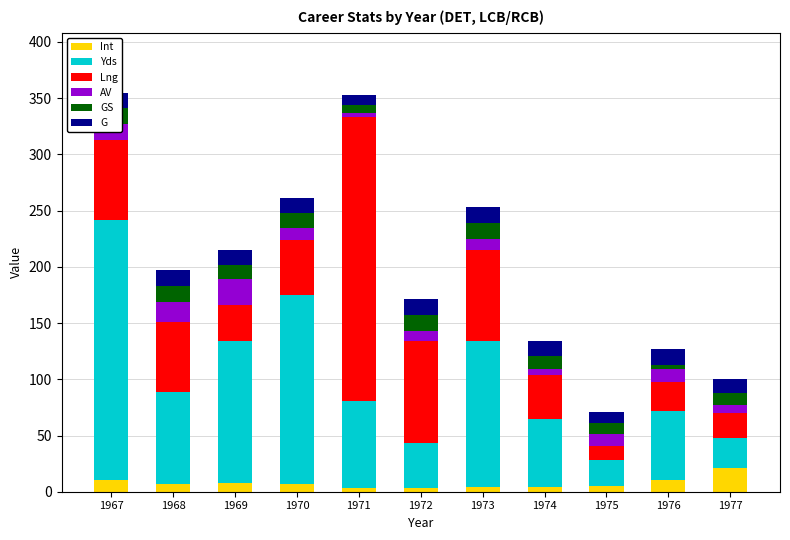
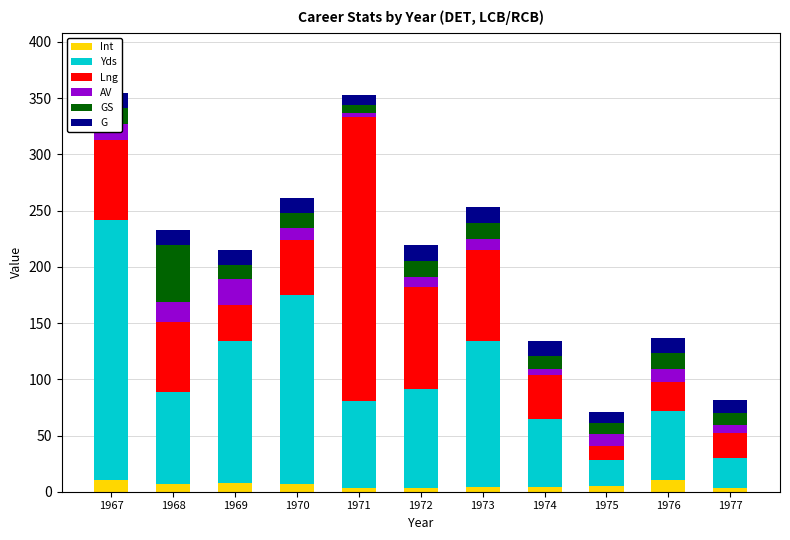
  {
    "Int": {
      "1967": 10,
      "1968": 7,
      "1969": 8,
      "1970": 7,
      "1971": 3,
      "1972": 3,
      "1973": 4,
      "1974": 4,
      "1975": 5,
      "1976": 10,
-     "1977": 21
+     "1977": 3
    },
    "Yds": {
      "1967": 232,
      "1968": 82,
      "1969": 126,
      "1970": 168,
      "1971": 78,
-     "1972": 40,
+     "1972": 88,
      "1973": 130,
      "1974": 61,
      "1975": 23,
      "1976": 62,
      "1977": 27
    },
    "Lng": {
      "1967": 71,
      "1968": 62,
      "1969": 32,
      "1970": 49,
      "1971": 252,
      "1972": 91,
      "1973": 81,
      "1974": 39,
      "1975": 13,
      "1976": 26,
      "1977": 22
    },
    "AV": {
      "1968": 18,
      "1969": 23,
      "1970": 11,
      "1971": 4,
      "1972": 9,
      "1973": 10,
      "1974": 5,
      "1975": 10,
      "1976": 11,
      "1977": 7
    },
    "GS": {
-     "1968": 14,
+     "1968": 50,
      "1969": 13,
      "1970": 13,
      "1971": 7,
      "1972": 14,
      "1973": 14,
      "1974": 12,
      "1975": 10,
-     "1976": 4,
+     "1976": 14,
      "1977": 11
    },
    "G": {
      "1968": 14,
      "1969": 13,
      "1970": 13,
      "1971": 9,
      "1972": 14,
      "1973": 14,
      "1974": 13,
      "1975": 10,
      "1976": 14,
      "1977": 12
    }
  }
